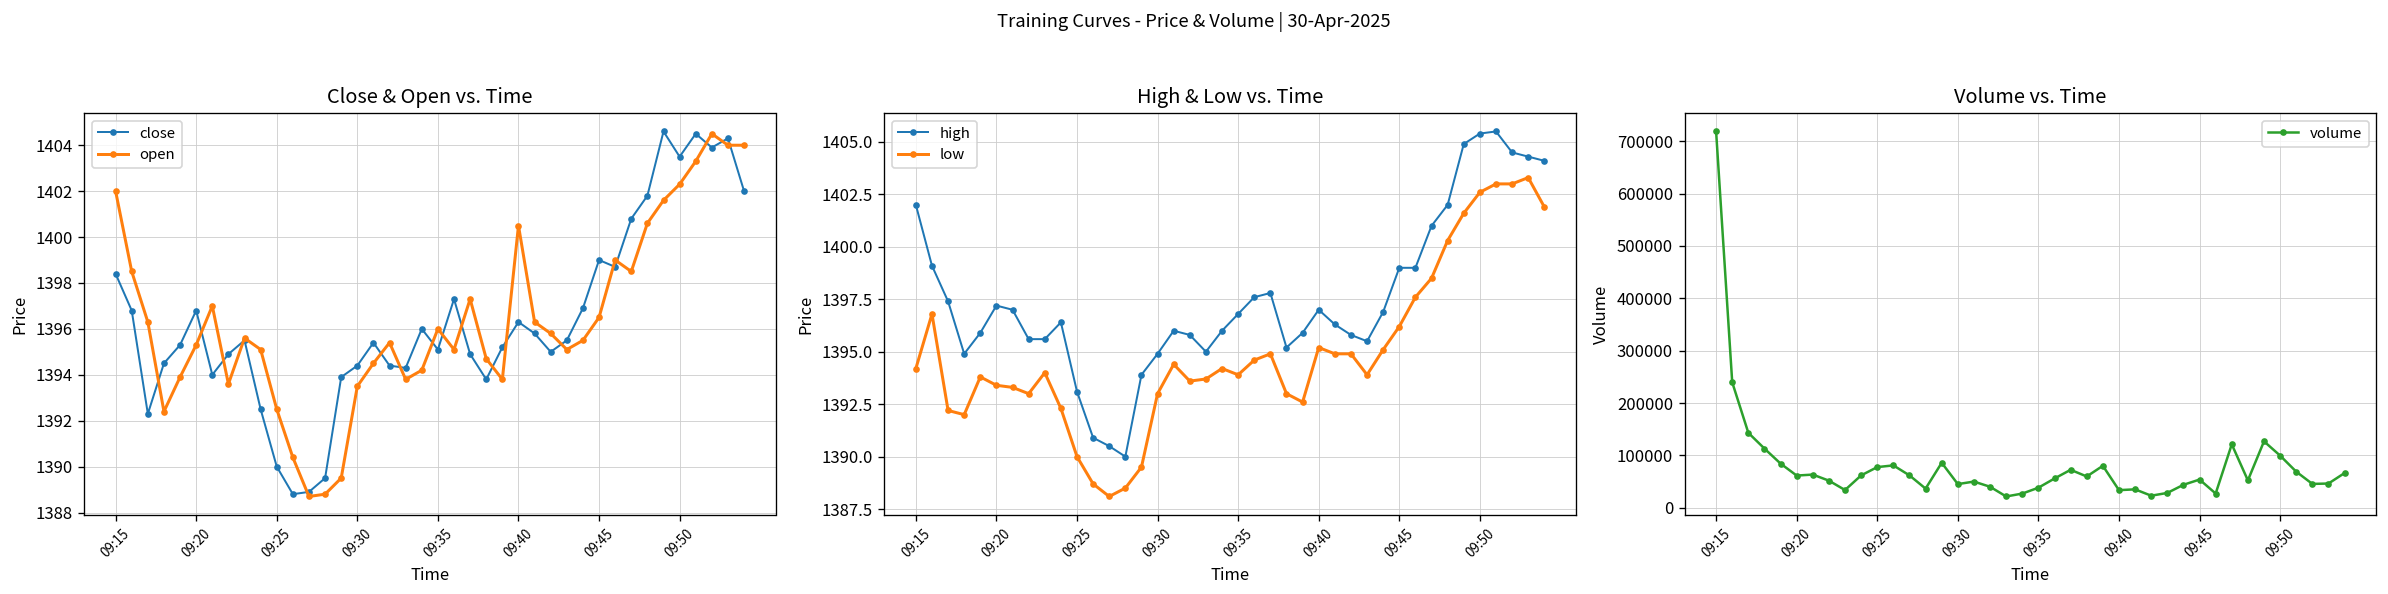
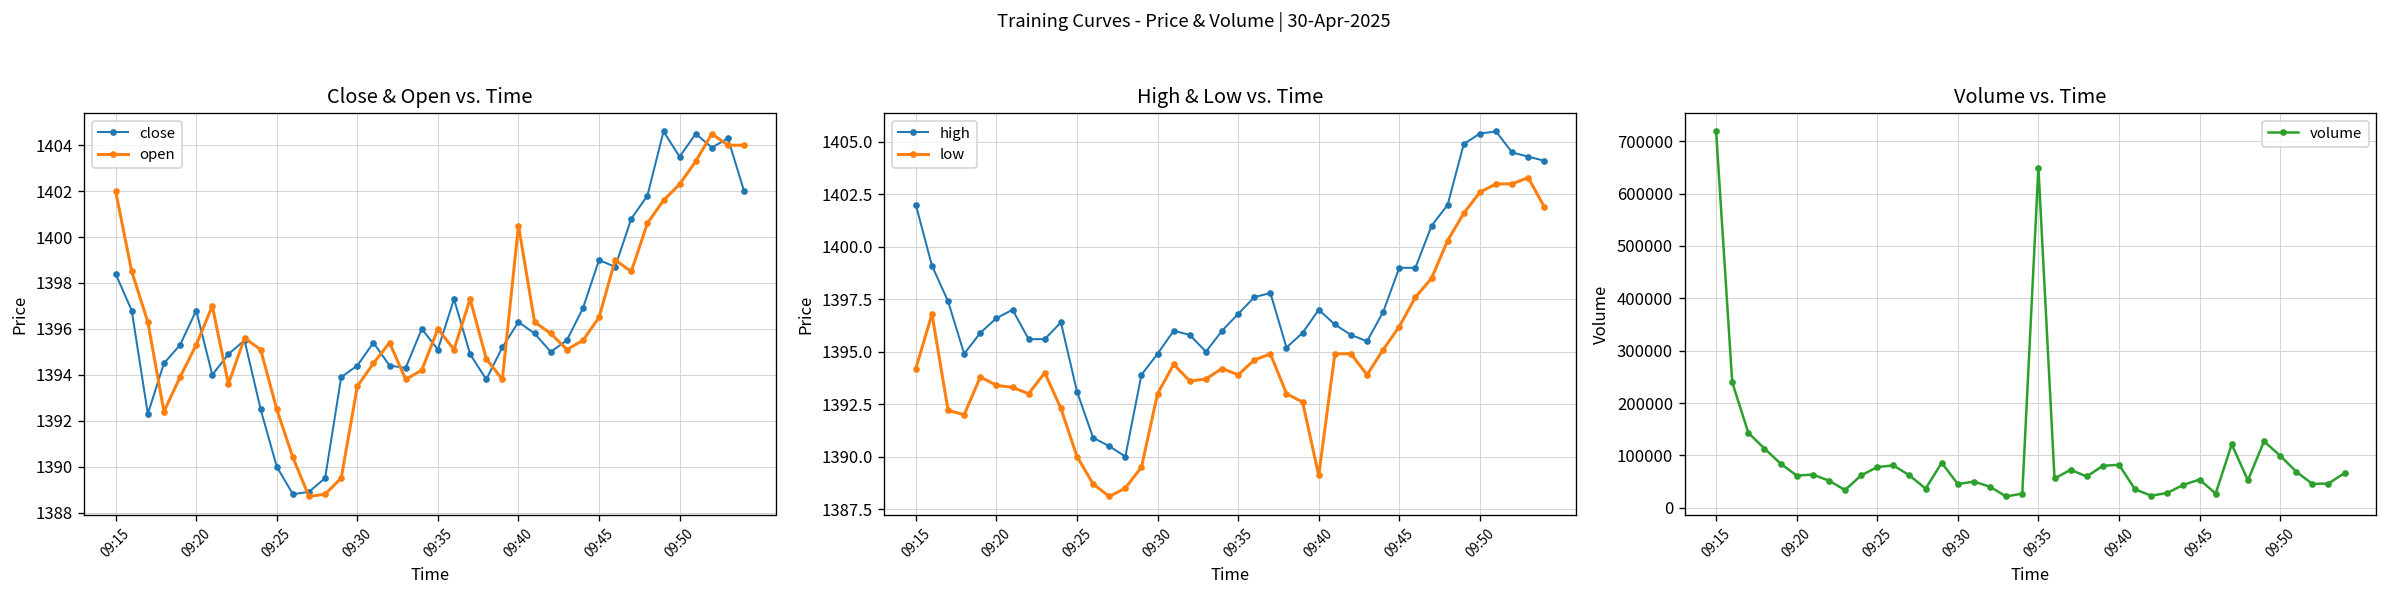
  {
    "Close & Open vs. Time": {
      "close": {
        "09:15": 1398.4,
        "09:20": 1396.8,
        "09:25": 1390.0,
        "09:30": 1394.4,
        "09:35": 1395.1,
        "09:40": 1396.3,
        "09:45": 1399.0,
        "09:50": 1403.5
      },
      "open": {
        "09:15": 1402.0,
        "09:20": 1395.3,
        "09:25": 1392.5,
        "09:30": 1393.5,
        "09:35": 1396.0,
        "09:40": 1400.5,
        "09:45": 1396.5,
        "09:50": 1402.3
      }
    },
    "High & Low vs. Time": {
      "high": {
        "09:15": 1402.0,
-       "09:20": 1397.2,
+       "09:20": 1396.6,
        "09:25": 1393.1,
        "09:30": 1394.9,
        "09:35": 1396.8,
        "09:40": 1397.0,
        "09:45": 1399.0,
        "09:50": 1405.4
      },
      "low": {
        "09:15": 1394.2,
        "09:20": 1393.4,
        "09:25": 1390.0,
        "09:30": 1393.0,
        "09:35": 1393.9,
-       "09:40": 1395.2,
+       "09:40": 1389.1,
        "09:45": 1396.2,
        "09:50": 1402.6
      }
    },
    "Volume vs. Time": {
      "09:15": 720000,
      "09:20": 60000,
      "09:25": 80000,
      "09:30": 50000,
-     "09:35": 40000,
-     "09:40": 30000,
+     "09:35": 650000,
+     "09:40": 80000,
      "09:45": 50000,
      "09:50": 100000
    }
  }
